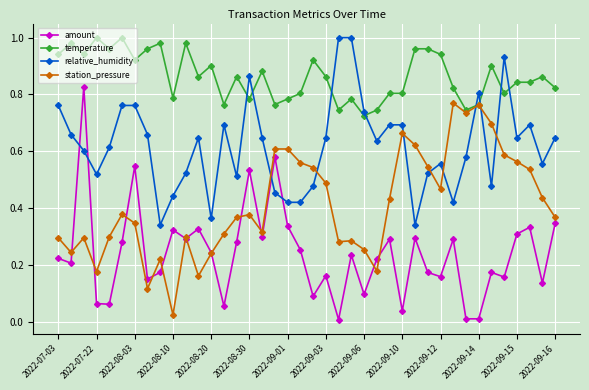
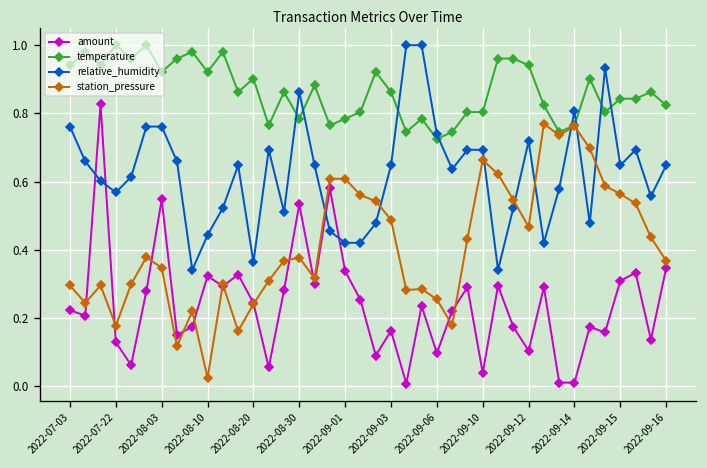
  {
    "amount": {
-     "2022-07-22": 0.06,
+     "2022-07-22": 0.13,
      "2022-08-03": 0.55,
      "2022-08-10": 0.32,
      "2022-08-30": 0.53,
-     "2022-09-12": 0.16
+     "2022-09-12": 0.10
    },
    "temperature": {
-     "2022-08-10": 0.79,
+     "2022-08-10": 0.92,
      "2022-08-20": 0.90,
      "2022-08-30": 0.78,
      "2022-09-12": 0.94
    },
    "relative_humidity": {
-     "2022-07-22": 0.52,
+     "2022-07-22": 0.57,
      "2022-08-03": 0.76,
      "2022-08-10": 0.44,
      "2022-08-20": 0.36,
      "2022-08-30": 0.86,
-     "2022-09-12": 0.56
+     "2022-09-12": 0.72
    },
    "station_pressure": {
      "2022-07-22": 0.18,
      "2022-08-03": 0.35,
      "2022-08-10": 0.02,
      "2022-08-30": 0.38,
      "2022-09-12": 0.47
    }
  }
